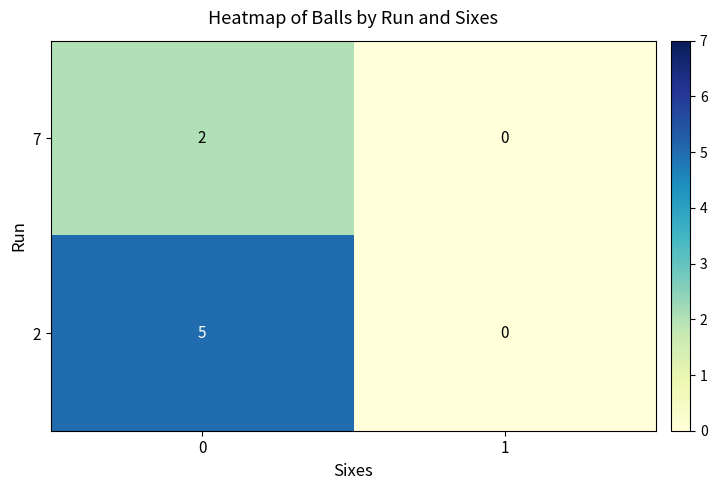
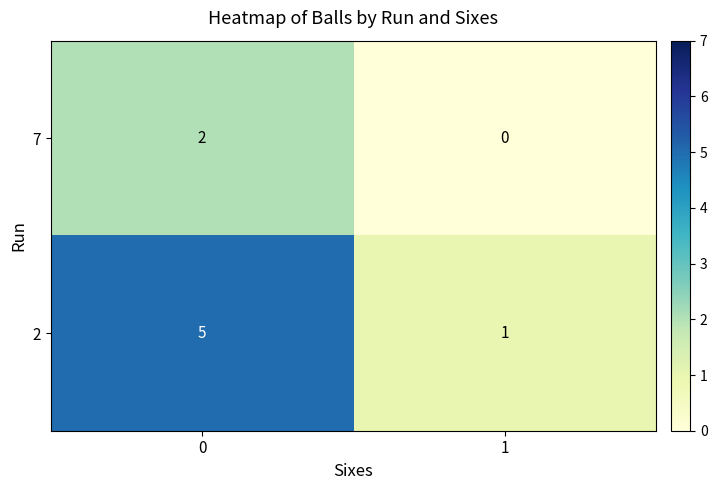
  {
    "7": {
      "0": 2,
      "1": 0
    },
    "2": {
      "0": 5,
-     "1": 0
+     "1": 1
    }
  }
